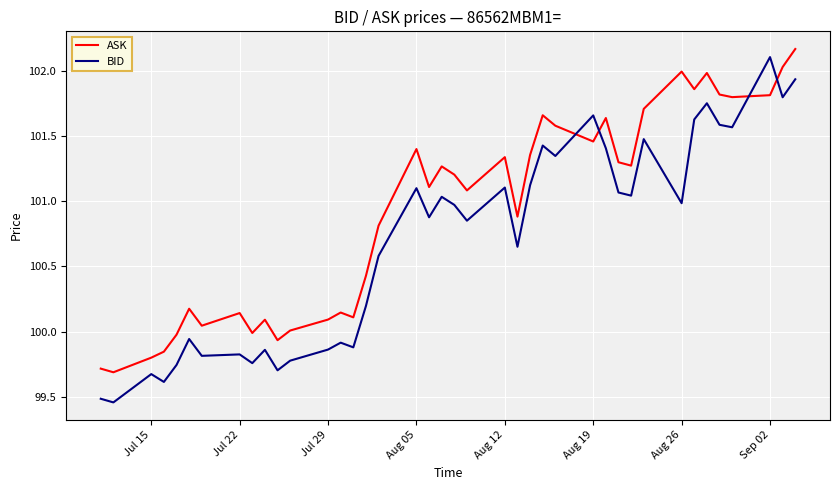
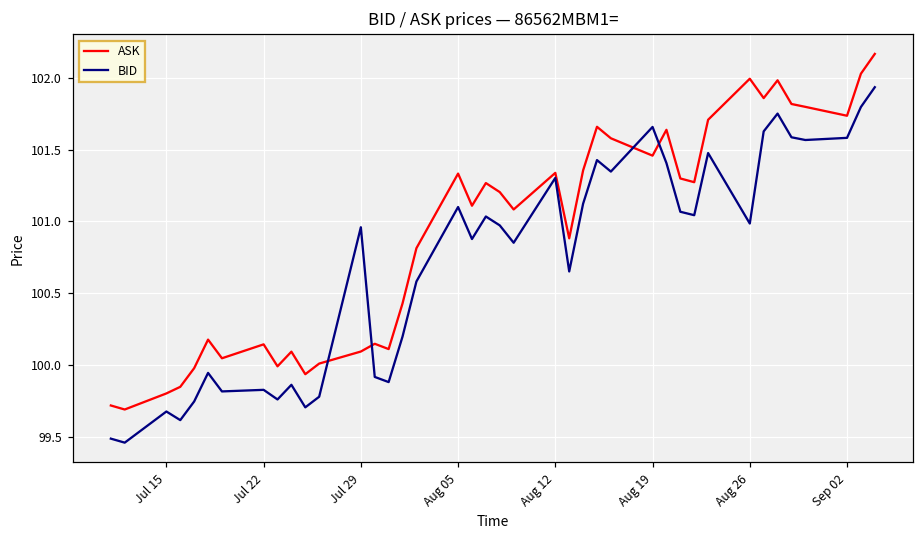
  {
    "ASK": {
      "Jul 15": 99.80,
      "Jul 22": 100.14,
      "Jul 29": 100.09,
-     "Aug 05": 101.40,
+     "Aug 05": 101.33,
      "Aug 12": 101.34,
      "Aug 19": 101.46,
      "Aug 26": 101.99,
-     "Sep 02": 101.81
+     "Sep 02": 101.74
    },
    "BID": {
      "Jul 15": 99.68,
      "Jul 22": 99.83,
-     "Jul 29": 99.86,
+     "Jul 29": 100.96,
      "Aug 05": 101.10,
-     "Aug 12": 101.11,
+     "Aug 12": 101.30,
      "Aug 19": 101.66,
      "Aug 26": 100.99,
-     "Sep 02": 102.11
+     "Sep 02": 101.58
    }
  }
